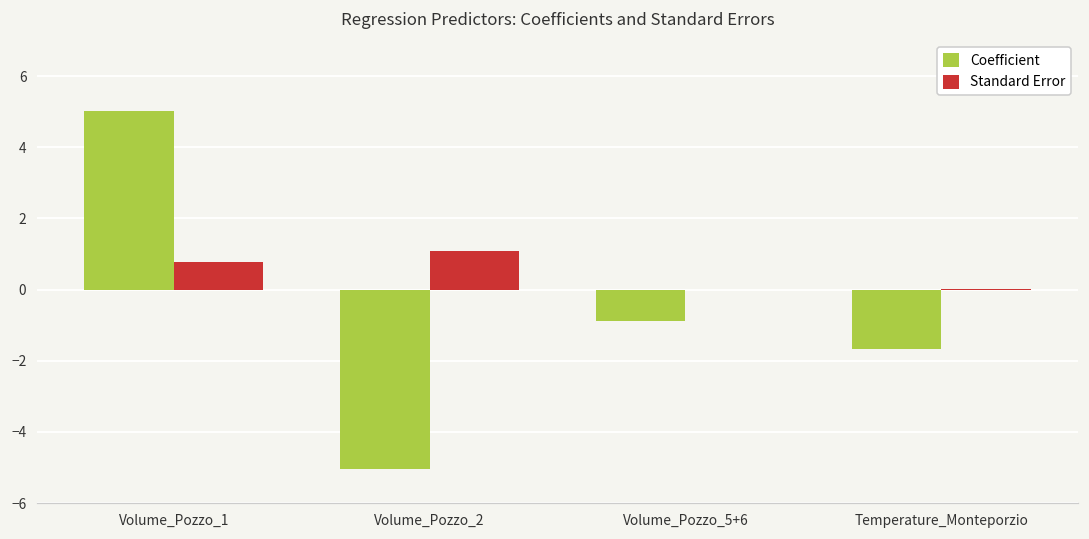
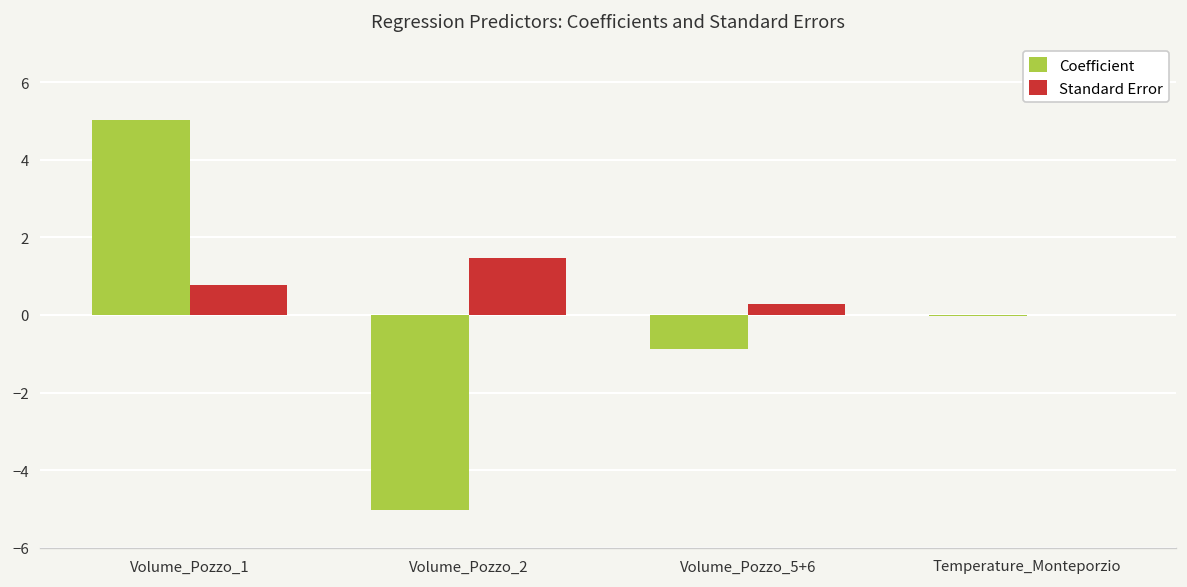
  {
    "Coefficient": {
      "Volume_Pozzo_1": 5.0,
      "Volume_Pozzo_2": -5.0,
      "Volume_Pozzo_5+6": -0.9,
-     "Temperature_Monteporzio": -1.7
+     "Temperature_Monteporzio": 0.0
    },
    "Standard Error": {
      "Volume_Pozzo_1": 0.8,
-     "Volume_Pozzo_2": 1.1,
-     "Volume_Pozzo_5+6": 0.0
+     "Volume_Pozzo_2": 1.5,
+     "Volume_Pozzo_5+6": 0.3
    }
  }
